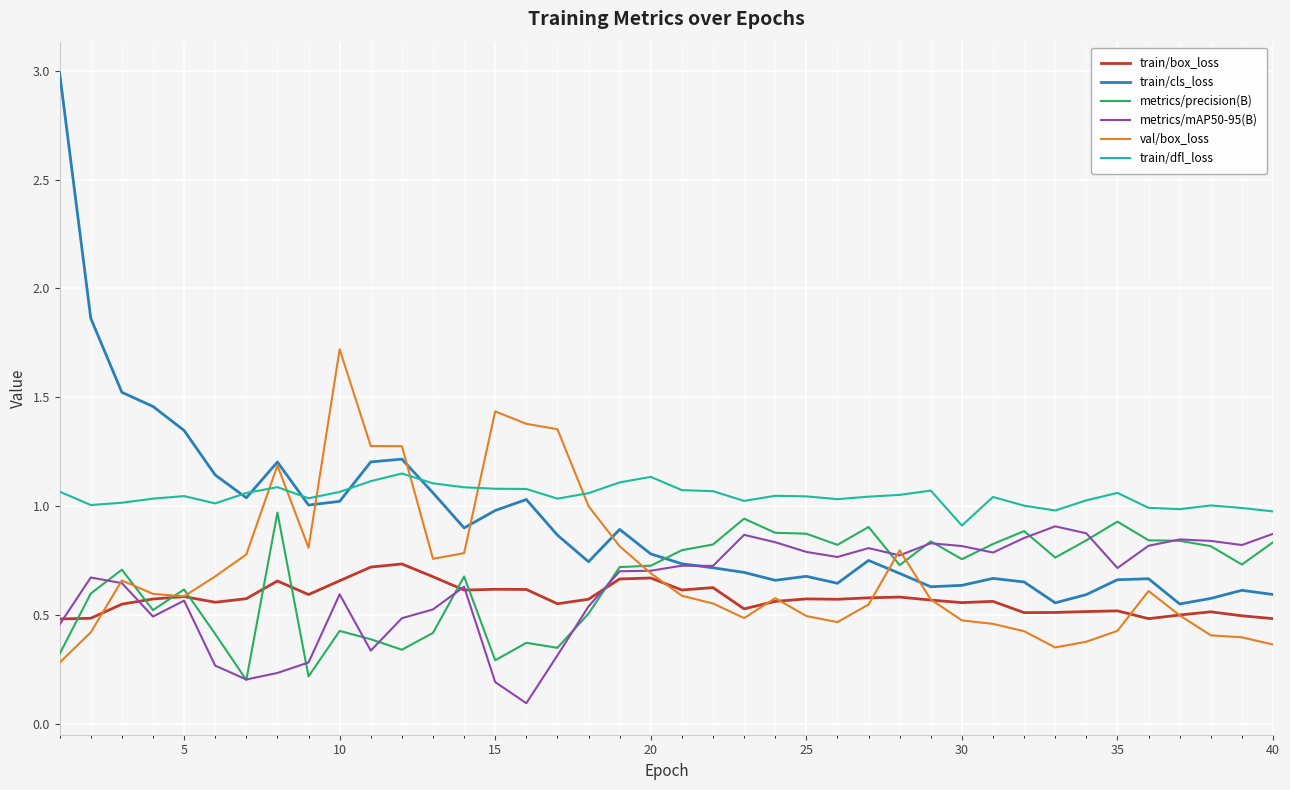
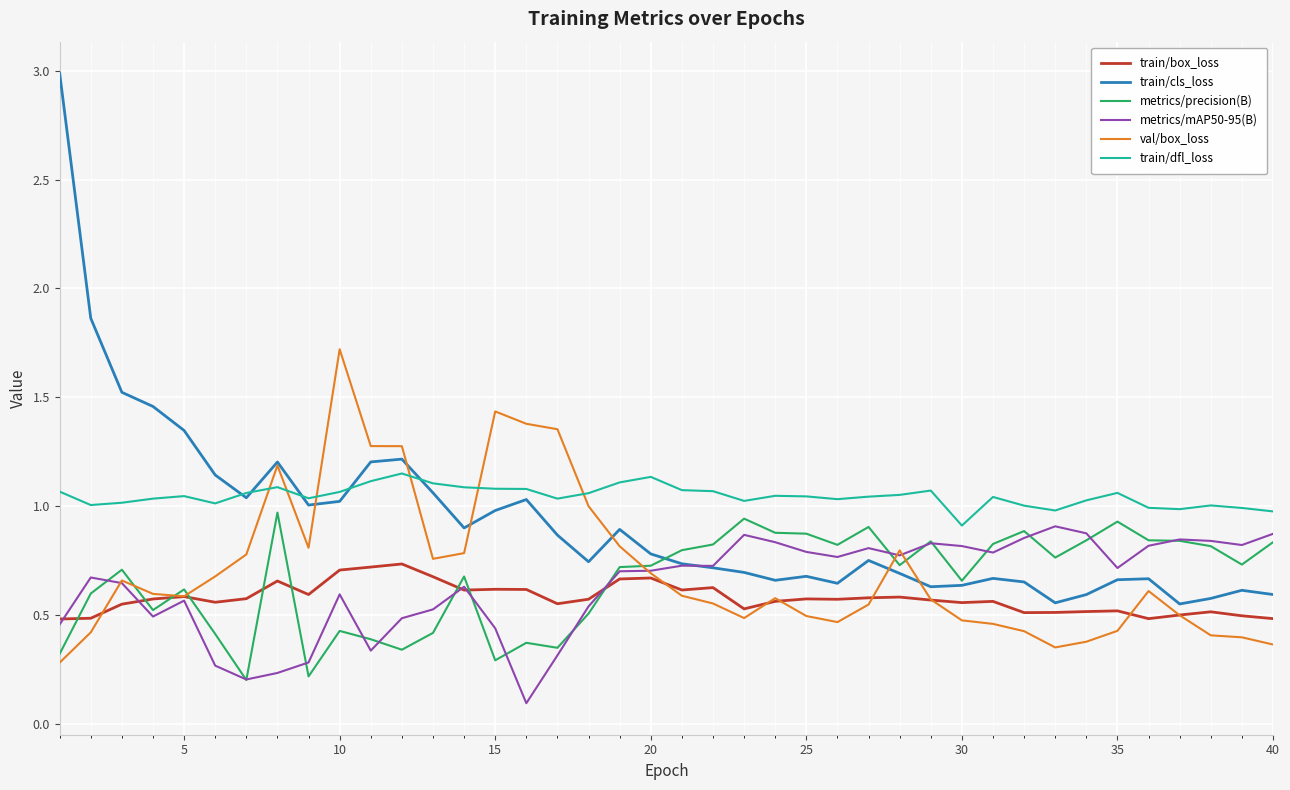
  {
    "train/box_loss": {
-     "10": 0.66,
+     "10": 0.71,
      "15": 0.62,
      "20": 0.67,
      "25": 0.58,
      "30": 0.56,
      "35": 0.52,
      "40": 0.48
    },
    "train/cls_loss": {
      "5": 1.35,
      "10": 1.02,
      "15": 0.98,
      "20": 0.78,
      "25": 0.68,
      "30": 0.64,
      "35": 0.66,
      "40": 0.60
    },
    "metrics/precision(B)": {
      "5": 0.62,
      "10": 0.43,
      "15": 0.29,
      "20": 0.73,
      "25": 0.87,
-     "30": 0.76,
+     "30": 0.66,
      "35": 0.93,
      "40": 0.84
    },
    "metrics/mAP50-95(B)": {
      "5": 0.57,
      "10": 0.60,
-     "15": 0.19,
+     "15": 0.44,
      "25": 0.79,
      "30": 0.82,
      "35": 0.72,
      "40": 0.87
    },
    "val/box_loss": {
      "10": 1.72,
      "15": 1.44,
      "25": 0.50,
      "30": 0.48,
      "35": 0.43,
      "40": 0.37
    },
    "train/dfl_loss": {
      "5": 1.05,
      "10": 1.07,
      "15": 1.08,
      "20": 1.14,
      "25": 1.05,
      "30": 0.91,
      "35": 1.06,
      "40": 0.98
    }
  }
